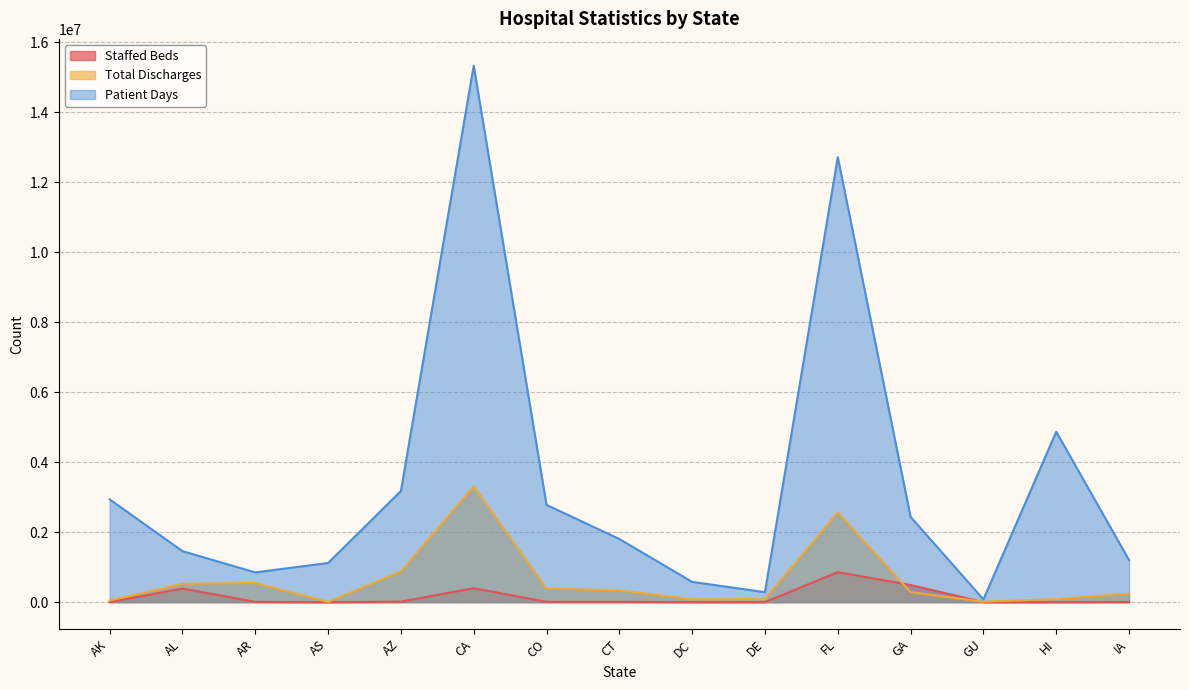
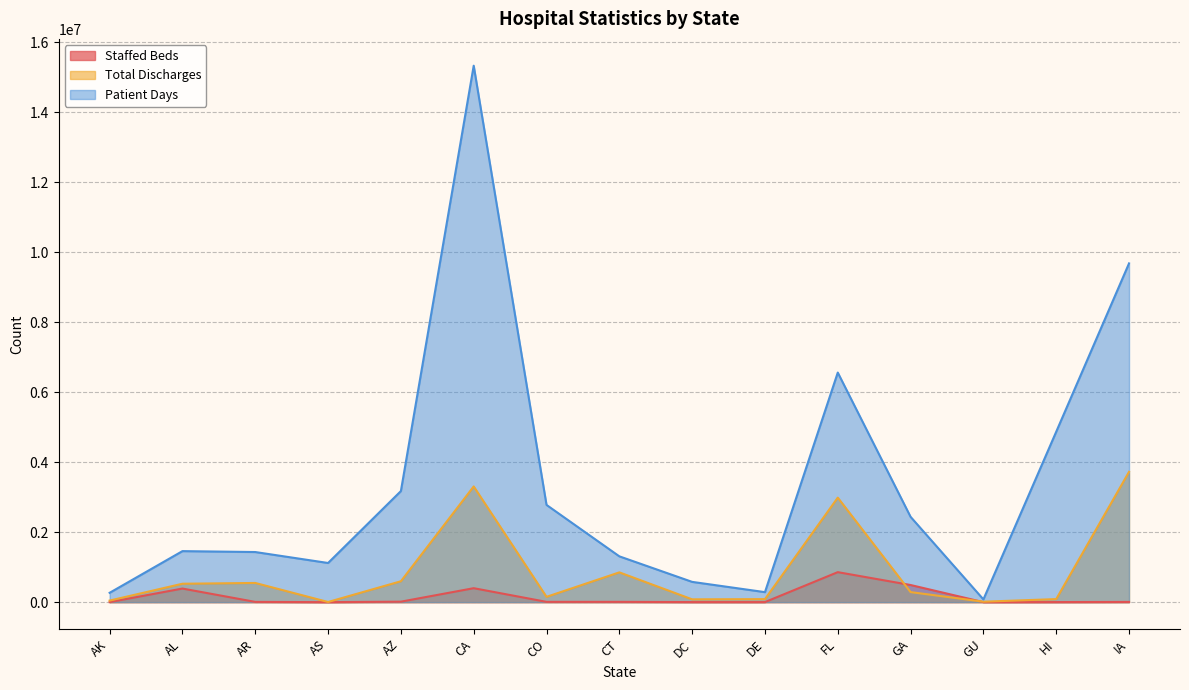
  {
    "Staffed Beds": {
      "AL": 400000,
      "AR": 0,
      "AZ": 0,
      "CA": 400000,
      "CO": 0,
      "CT": 0,
      "DC": 0,
      "DE": 0,
      "FL": 900000,
      "GA": 500000,
      "HI": 0,
      "IA": 0
    },
    "Total Discharges": {
      "AL": 500000,
      "AR": 500000,
-     "AZ": 900000,
+     "AZ": 600000,
      "CA": 3300000,
-     "CO": 400000,
-     "CT": 300000,
+     "CO": 200000,
+     "CT": 900000,
      "DC": 100000,
      "DE": 100000,
-     "FL": 2600000,
+     "FL": 3000000,
      "GA": 300000,
      "HI": 100000,
-     "IA": 200000
+     "IA": 3700000
    },
    "Patient Days": {
-     "AK": 2900000,
+     "AK": 300000,
      "AL": 1500000,
-     "AR": 900000,
+     "AR": 1400000,
      "AS": 1100000,
      "AZ": 3200000,
      "CA": 15300000,
      "CO": 2800000,
-     "CT": 1800000,
+     "CT": 1300000,
      "DC": 600000,
      "DE": 300000,
-     "FL": 12700000,
+     "FL": 6600000,
      "GA": 2400000,
      "HI": 4900000,
-     "IA": 1200000
+     "IA": 9700000
    }
  }
